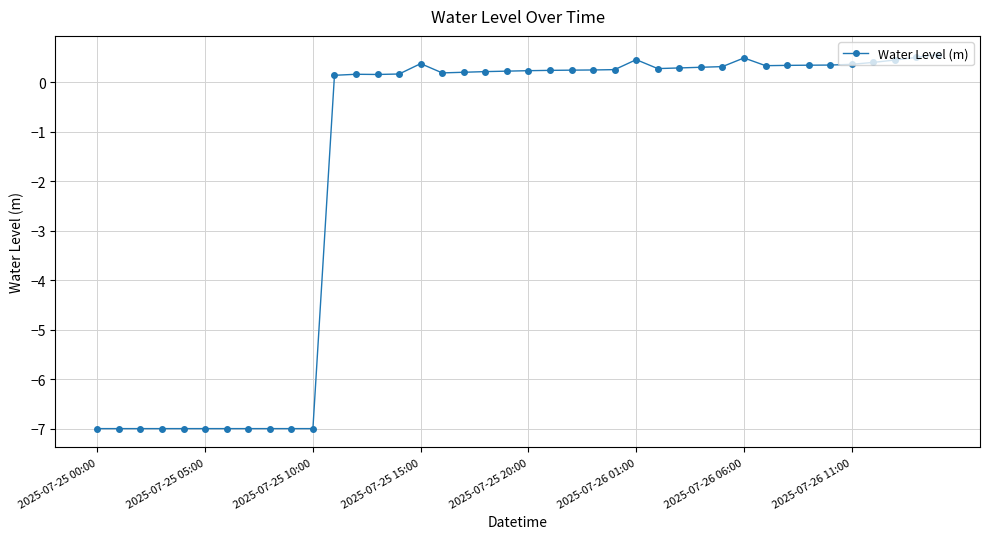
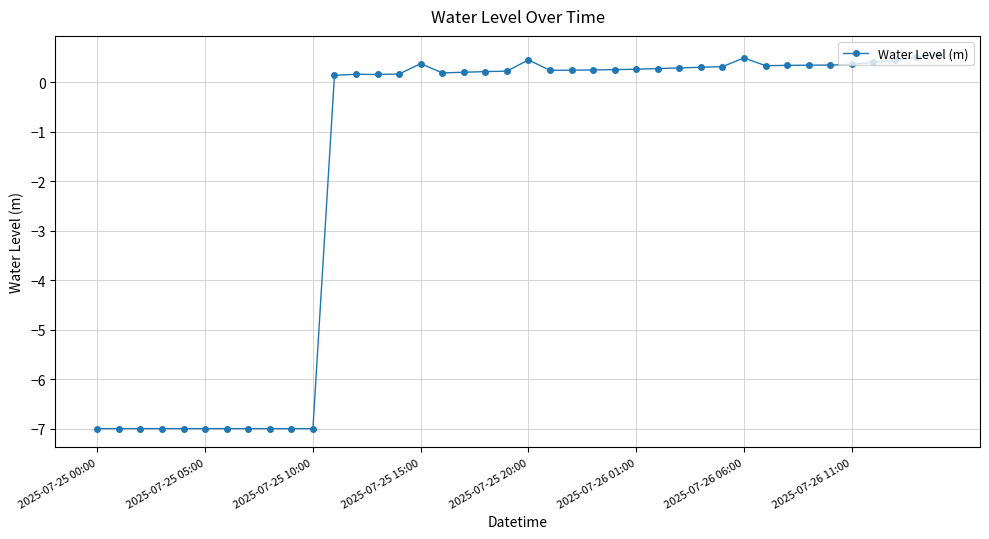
  {
    "2025-07-25 00:00": -7.0,
    "2025-07-25 05:00": -7.0,
    "2025-07-25 10:00": -7.0,
    "2025-07-25 15:00": 0.4,
-   "2025-07-25 20:00": 0.2,
-   "2025-07-26 01:00": 0.5,
+   "2025-07-25 20:00": 0.5,
+   "2025-07-26 01:00": 0.3,
    "2025-07-26 06:00": 0.5
  }
